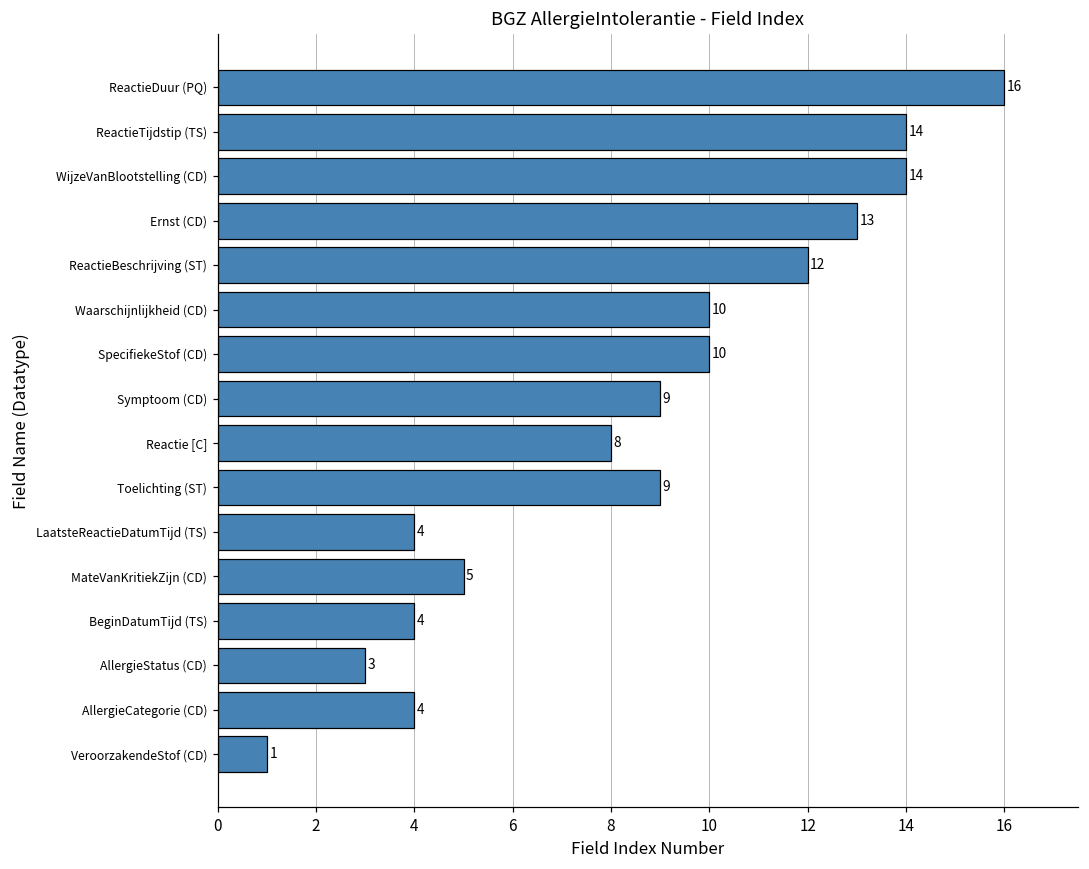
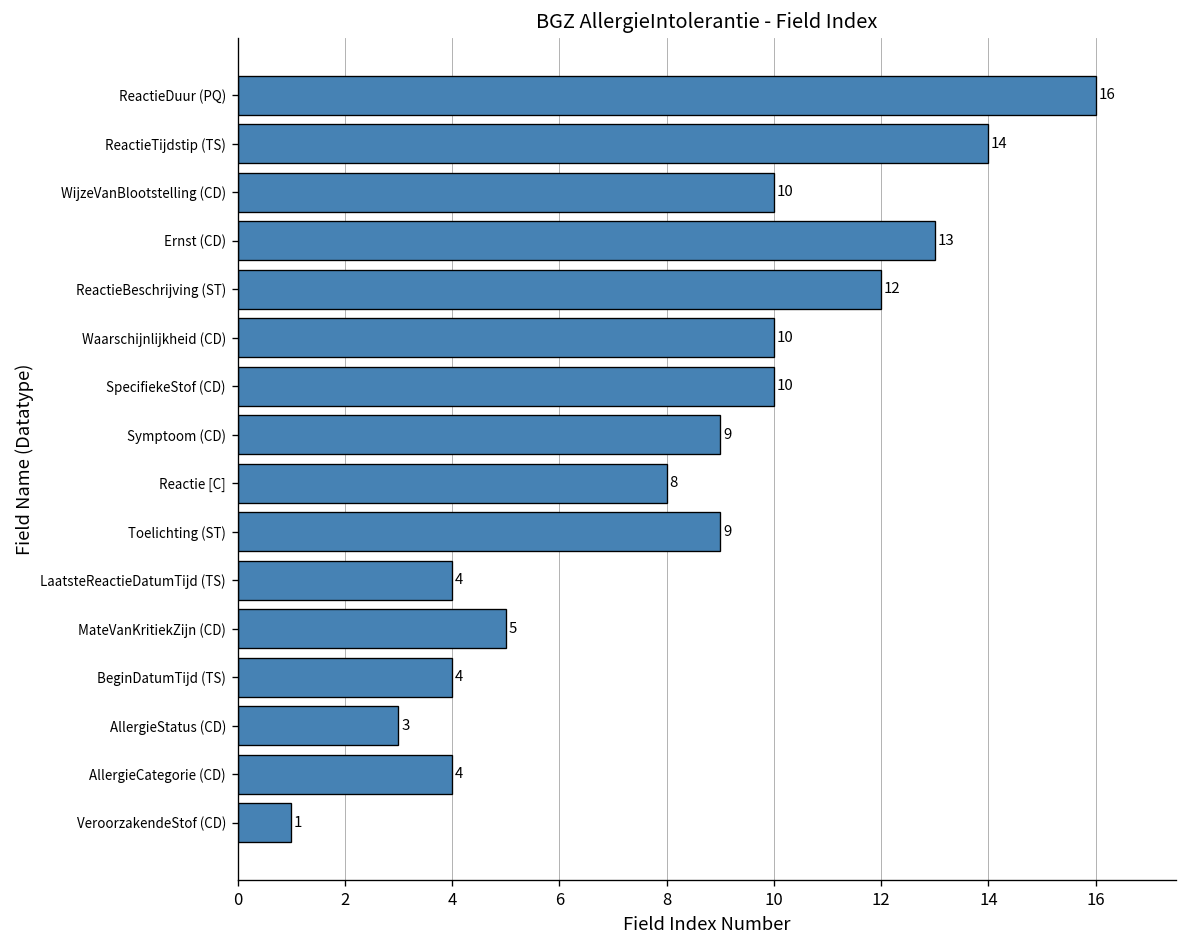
  {
    "ReactieDuur (PQ)": 16,
    "ReactieTijdstip (TS)": 14,
-   "WijzeVanBlootstelling (CD)": 14,
+   "WijzeVanBlootstelling (CD)": 10,
    "Ernst (CD)": 13,
    "ReactieBeschrijving (ST)": 12,
    "Waarschijnlijkheid (CD)": 10,
    "SpecifiekeStof (CD)": 10,
    "Symptoom (CD)": 9,
    "Reactie [C]": 8,
    "Toelichting (ST)": 9,
    "LaatsteReactieDatumTijd (TS)": 4,
    "MateVanKritiekZijn (CD)": 5,
    "BeginDatumTijd (TS)": 4,
    "AllergieStatus (CD)": 3,
    "AllergieCategorie (CD)": 4,
    "VeroorzakendeStof (CD)": 1
  }
